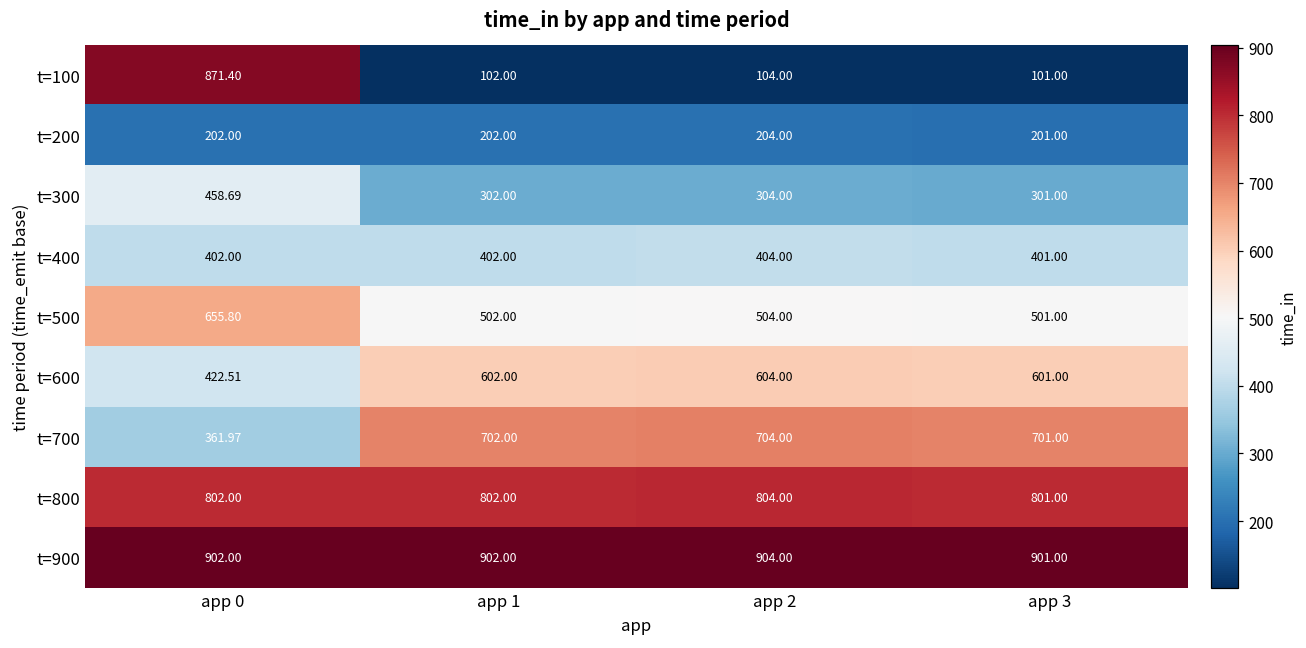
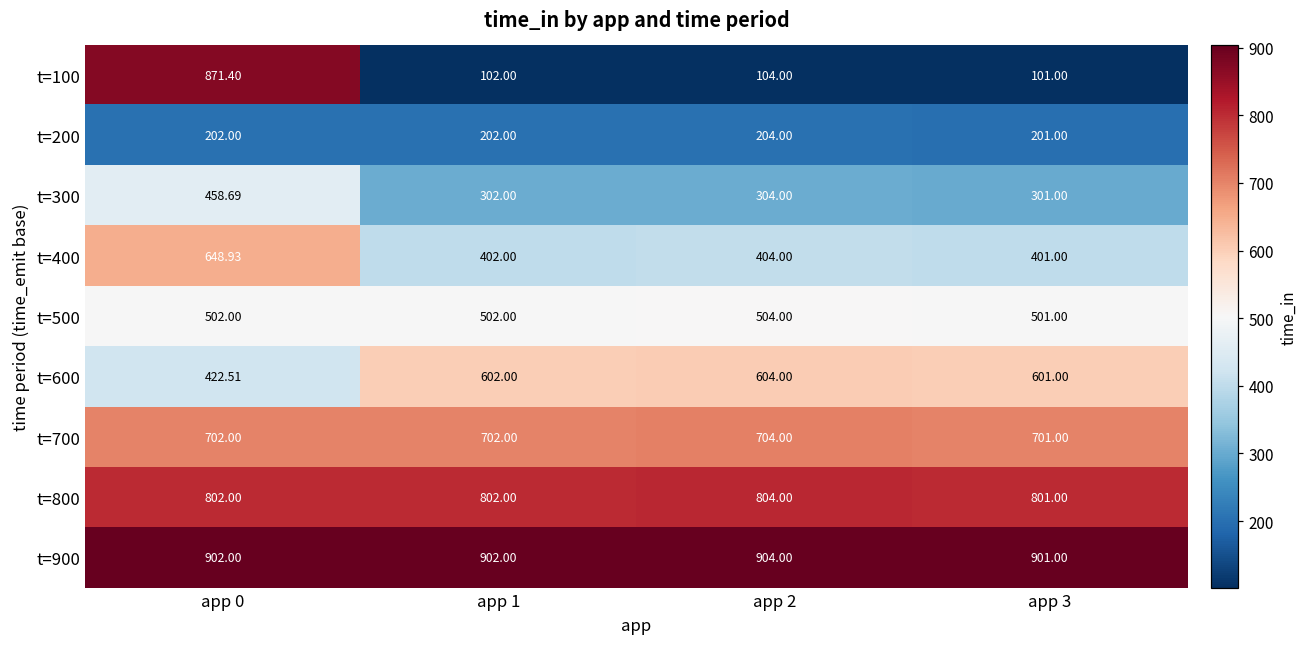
  {
    "t=100": {
      "app 0": 871.40,
      "app 1": 102.00,
      "app 2": 104.00,
      "app 3": 101.00
    },
    "t=200": {
      "app 0": 202.00,
      "app 1": 202.00,
      "app 2": 204.00,
      "app 3": 201.00
    },
    "t=300": {
      "app 0": 458.69,
      "app 1": 302.00,
      "app 2": 304.00,
      "app 3": 301.00
    },
    "t=400": {
-     "app 0": 402.00,
+     "app 0": 648.93,
      "app 1": 402.00,
      "app 2": 404.00,
      "app 3": 401.00
    },
    "t=500": {
-     "app 0": 655.80,
+     "app 0": 502.00,
      "app 1": 502.00,
      "app 2": 504.00,
      "app 3": 501.00
    },
    "t=600": {
      "app 0": 422.51,
      "app 1": 602.00,
      "app 2": 604.00,
      "app 3": 601.00
    },
    "t=700": {
-     "app 0": 361.97,
+     "app 0": 702.00,
      "app 1": 702.00,
      "app 2": 704.00,
      "app 3": 701.00
    },
    "t=800": {
      "app 0": 802.00,
      "app 1": 802.00,
      "app 2": 804.00,
      "app 3": 801.00
    },
    "t=900": {
      "app 0": 902.00,
      "app 1": 902.00,
      "app 2": 904.00,
      "app 3": 901.00
    }
  }
